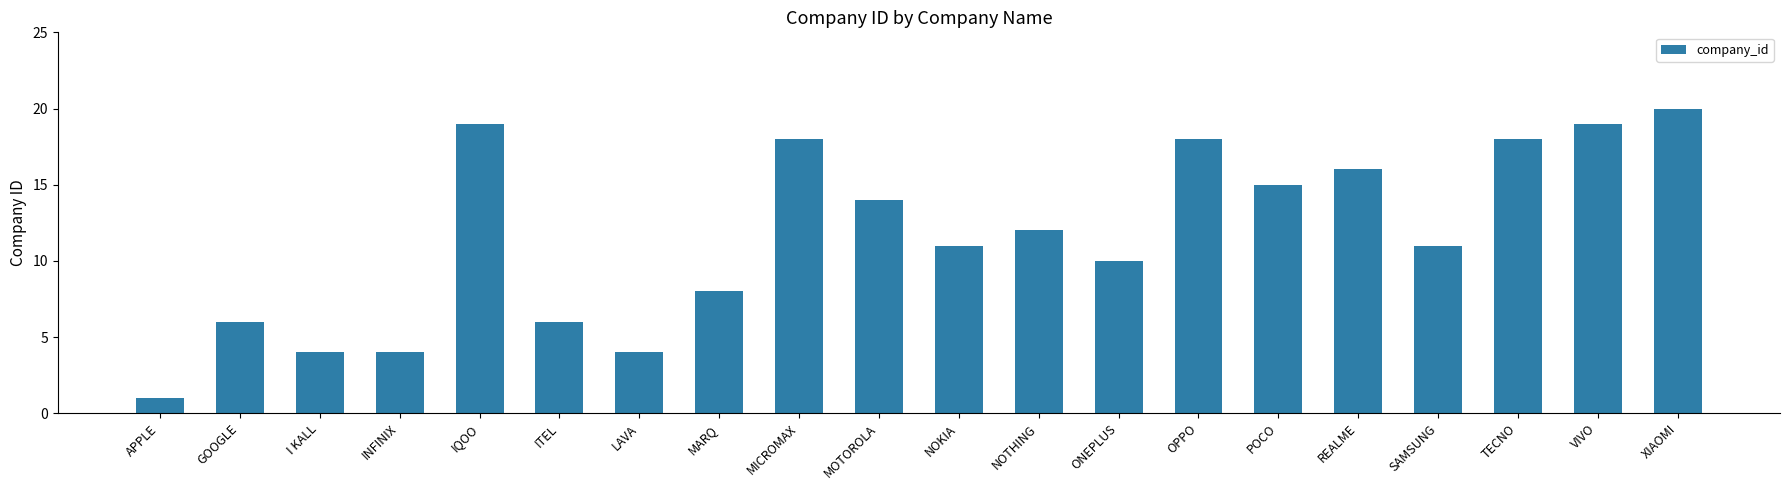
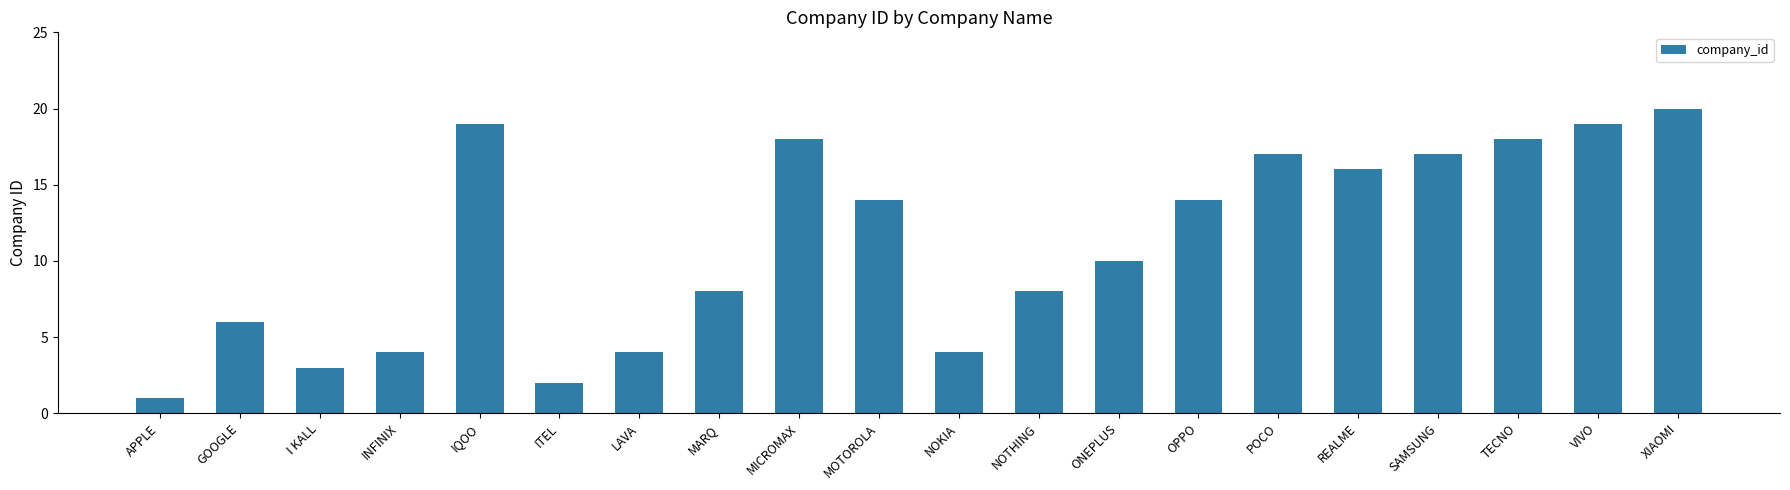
  {
    "APPLE": 1,
    "GOOGLE": 6,
-   "I KALL": 4,
+   "I KALL": 3,
    "INFINIX": 4,
    "IQOO": 19,
-   "ITEL": 6,
+   "ITEL": 2,
    "LAVA": 4,
    "MARQ": 8,
    "MICROMAX": 18,
    "MOTOROLA": 14,
-   "NOKIA": 11,
-   "NOTHING": 12,
+   "NOKIA": 4,
+   "NOTHING": 8,
    "ONEPLUS": 10,
-   "OPPO": 18,
-   "POCO": 15,
+   "OPPO": 14,
+   "POCO": 17,
    "REALME": 16,
-   "SAMSUNG": 11,
+   "SAMSUNG": 17,
    "TECNO": 18,
    "VIVO": 19,
    "XIAOMI": 20
  }
